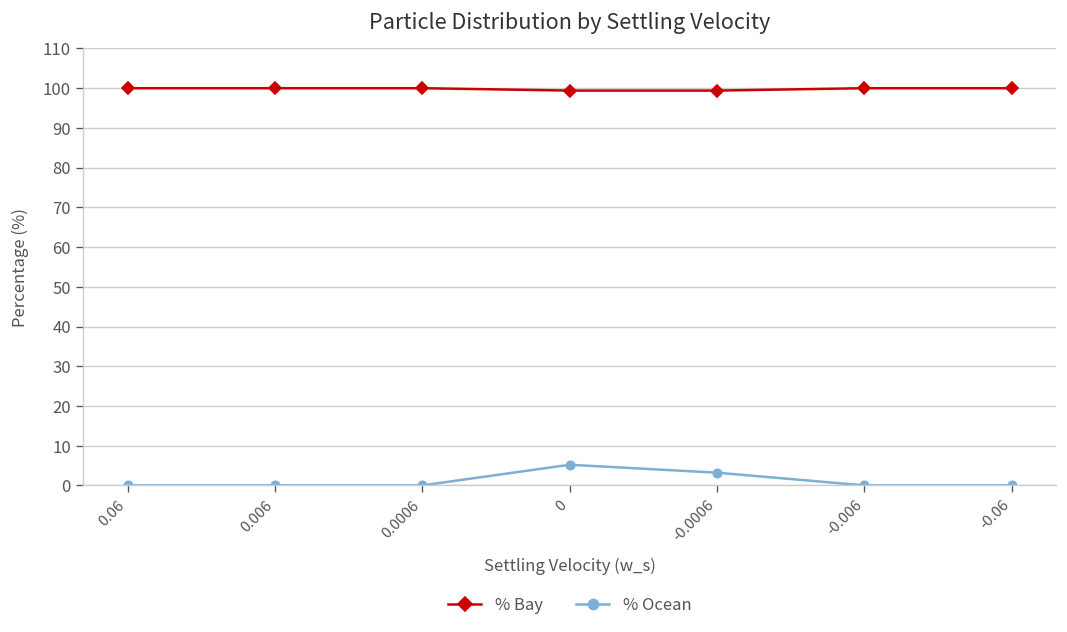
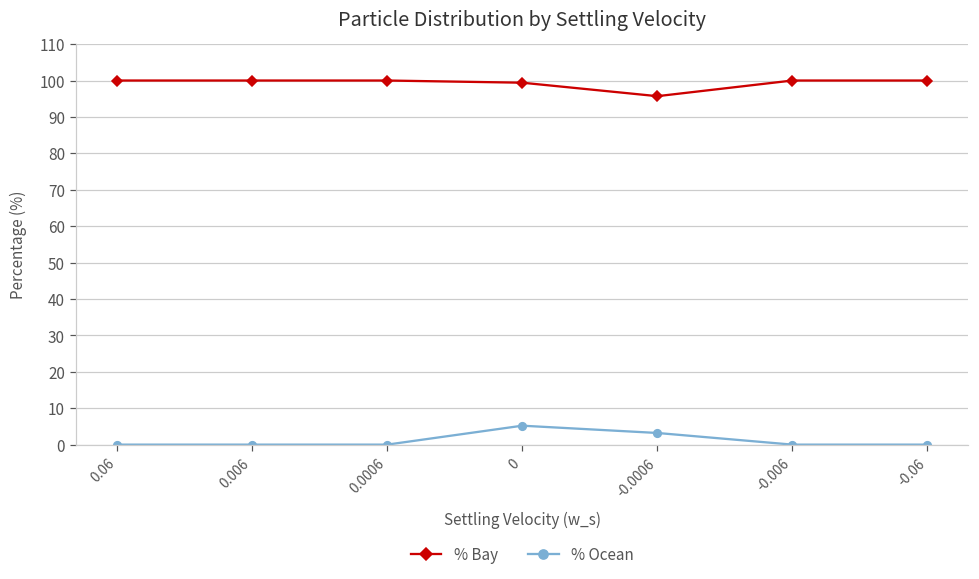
  {
    "% Bay": {
      "0.06": 100,
      "0.006": 100,
      "0.0006": 100,
      "0": 99,
-     "-0.0006": 99,
+     "-0.0006": 96,
      "-0.006": 100,
      "-0.06": 100
    },
    "% Ocean": {
      "0.06": 0,
      "0.006": 0,
      "0.0006": 0,
      "0": 5,
      "-0.0006": 3,
      "-0.006": 0,
      "-0.06": 0
    }
  }
